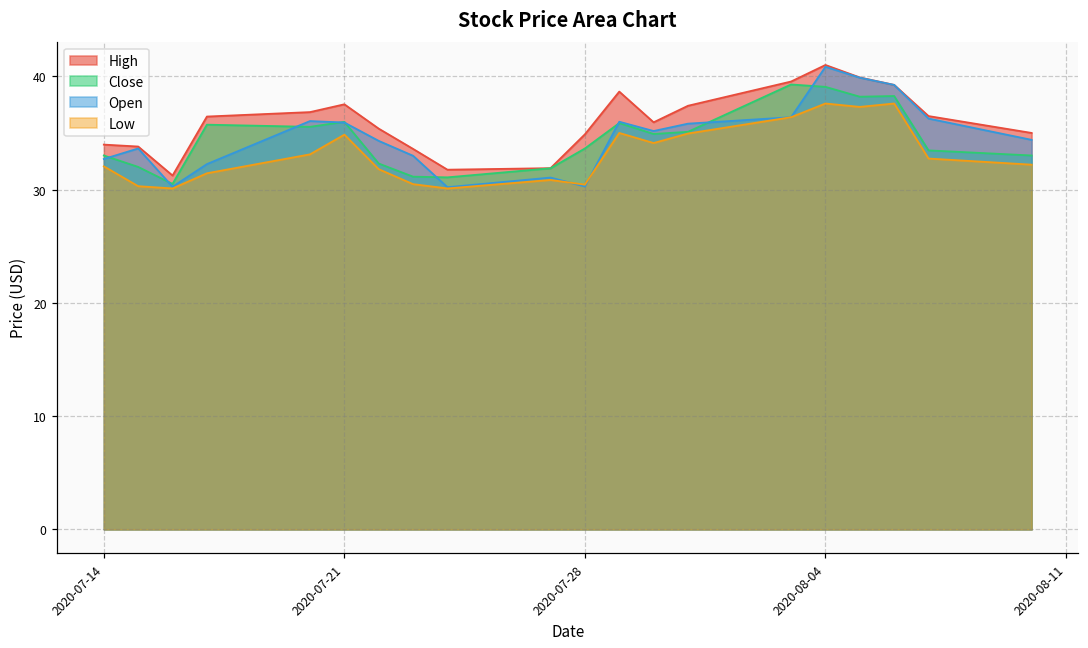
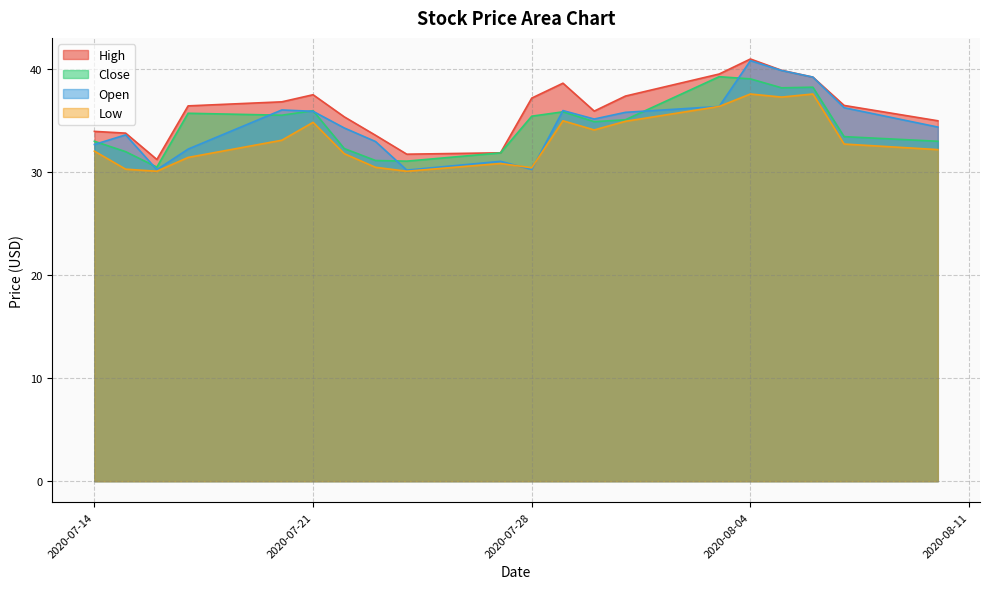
  {
    "High": {
      "2020-07-14": 34.0,
      "2020-07-21": 37.5,
-     "2020-07-28": 34.9
+     "2020-07-28": 37.2
    },
    "Close": {
      "2020-07-14": 33.0,
-     "2020-07-28": 33.6,
+     "2020-07-28": 35.4,
      "2020-08-04": 39.1
    },
    "Open": {
      "2020-07-14": 32.7
    },
    "Low": {
      "2020-07-14": 32.1,
      "2020-07-21": 34.8,
      "2020-08-04": 37.6
    }
  }
